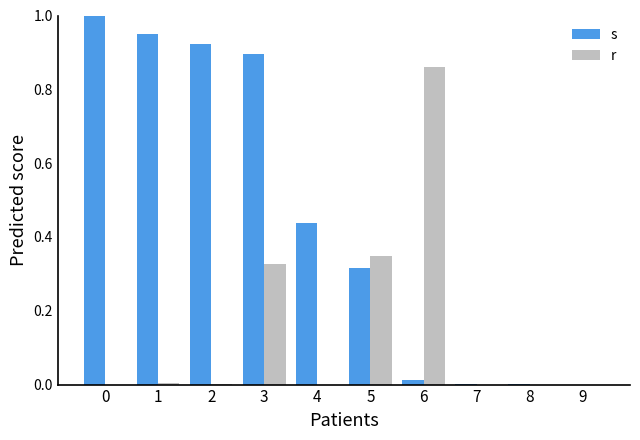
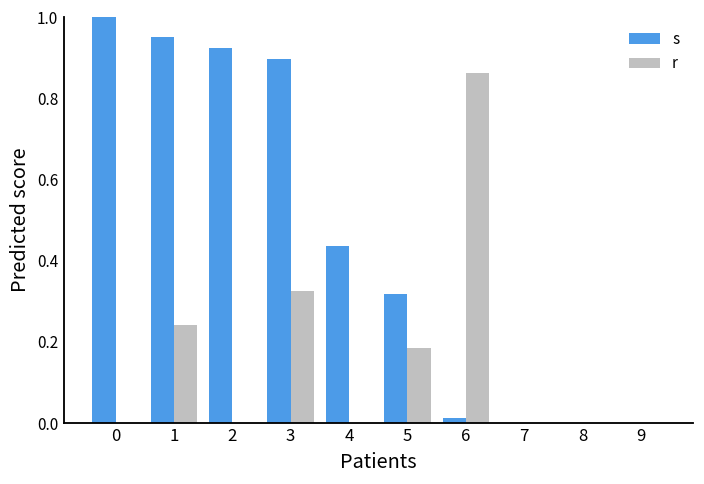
  {
    "s": {
      "0": 1.00,
      "1": 0.95,
      "2": 0.92,
      "3": 0.90,
      "4": 0.44,
      "5": 0.32,
      "6": 0.01,
      "9": 0.00
    },
    "r": {
      "0": 0.00,
-     "1": 0.01,
+     "1": 0.24,
      "3": 0.33,
      "4": 0.00,
-     "5": 0.35,
+     "5": 0.19,
      "6": 0.86,
      "7": 0.00,
      "8": 0.00,
      "9": 0.00
    }
  }
